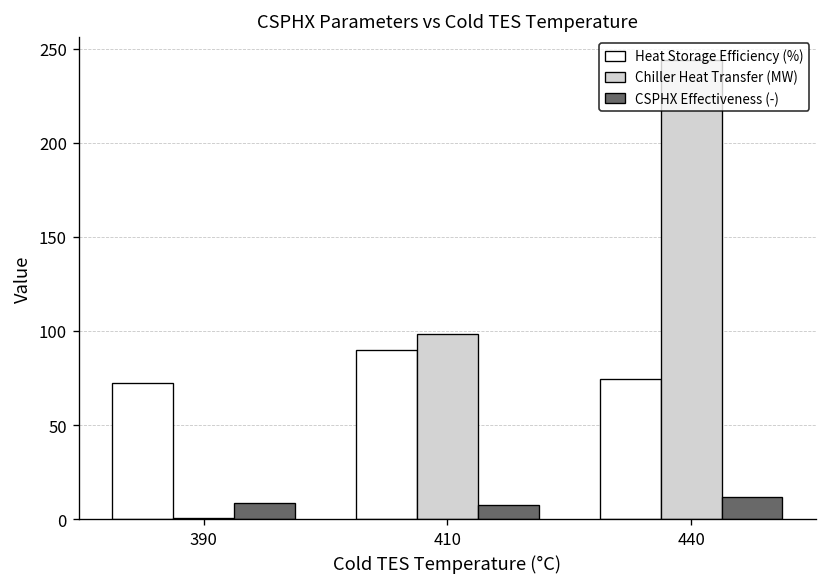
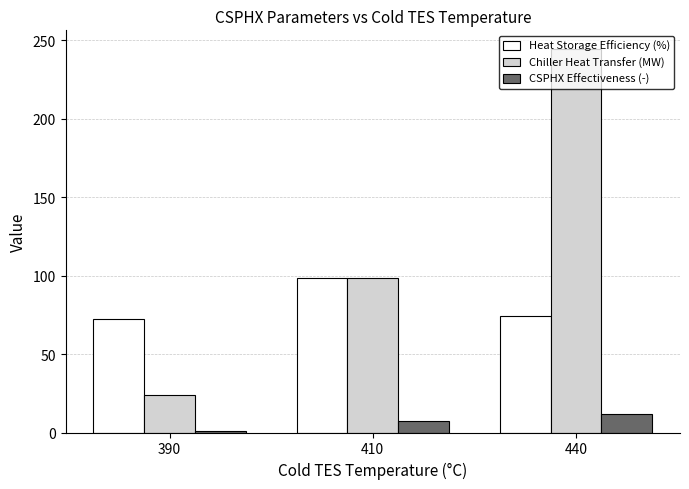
  {
    "Heat Storage Efficiency (%)": {
      "390": 72,
-     "410": 90,
+     "410": 99,
      "440": 74
    },
    "Chiller Heat Transfer (MW)": {
-     "390": 1,
+     "390": 24,
      "410": 98
    },
    "CSPHX Effectiveness (-)": {
-     "390": 9,
+     "390": 1,
      "410": 7,
      "440": 12
    }
  }
